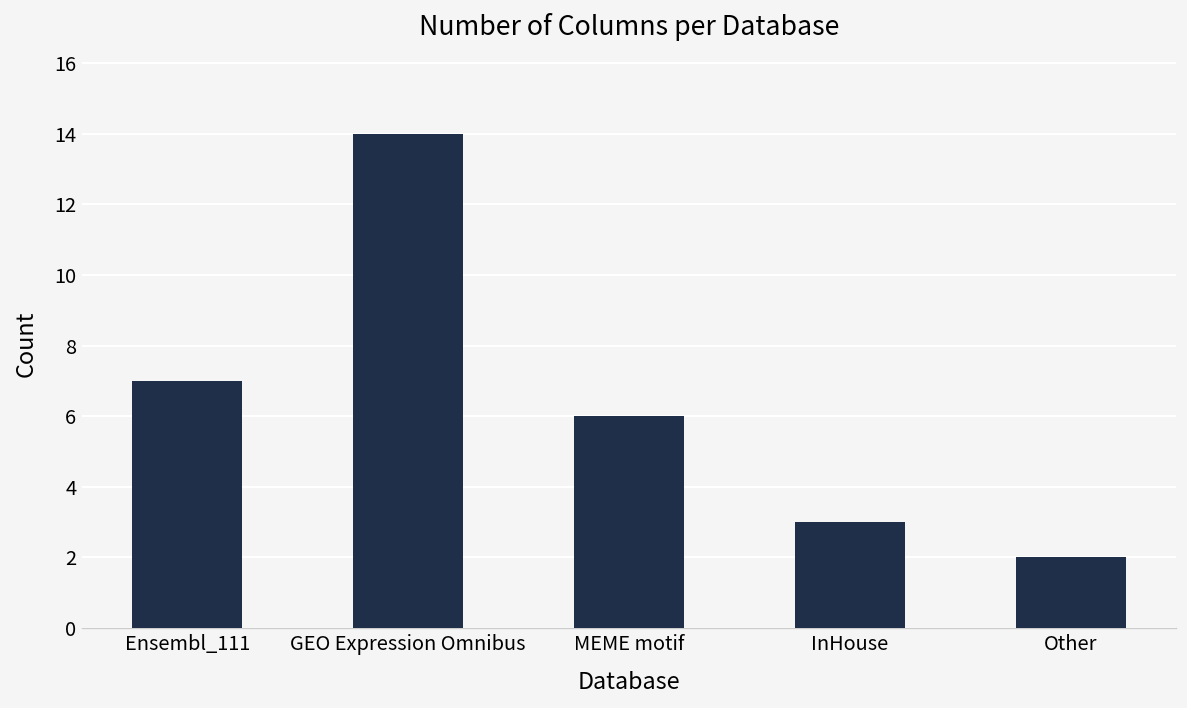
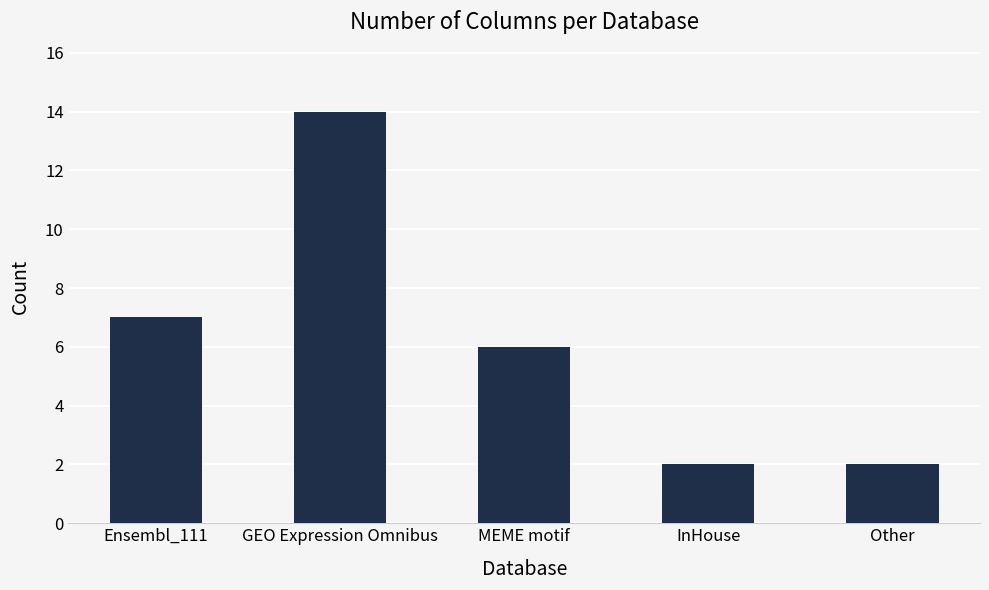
  {
    "Ensembl_111": 7,
    "GEO Expression Omnibus": 14,
    "MEME motif": 6,
-   "InHouse": 3,
+   "InHouse": 2,
    "Other": 2
  }
